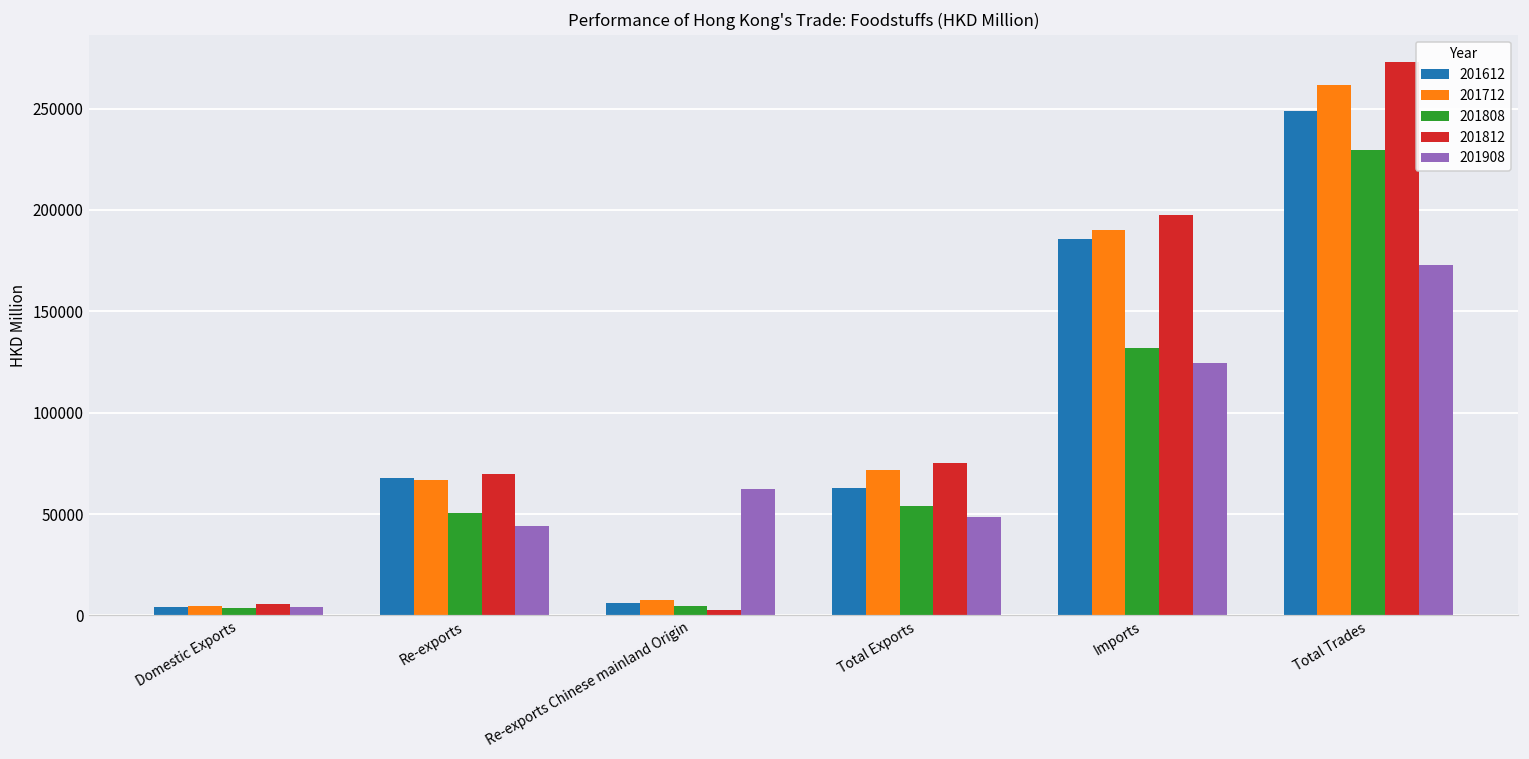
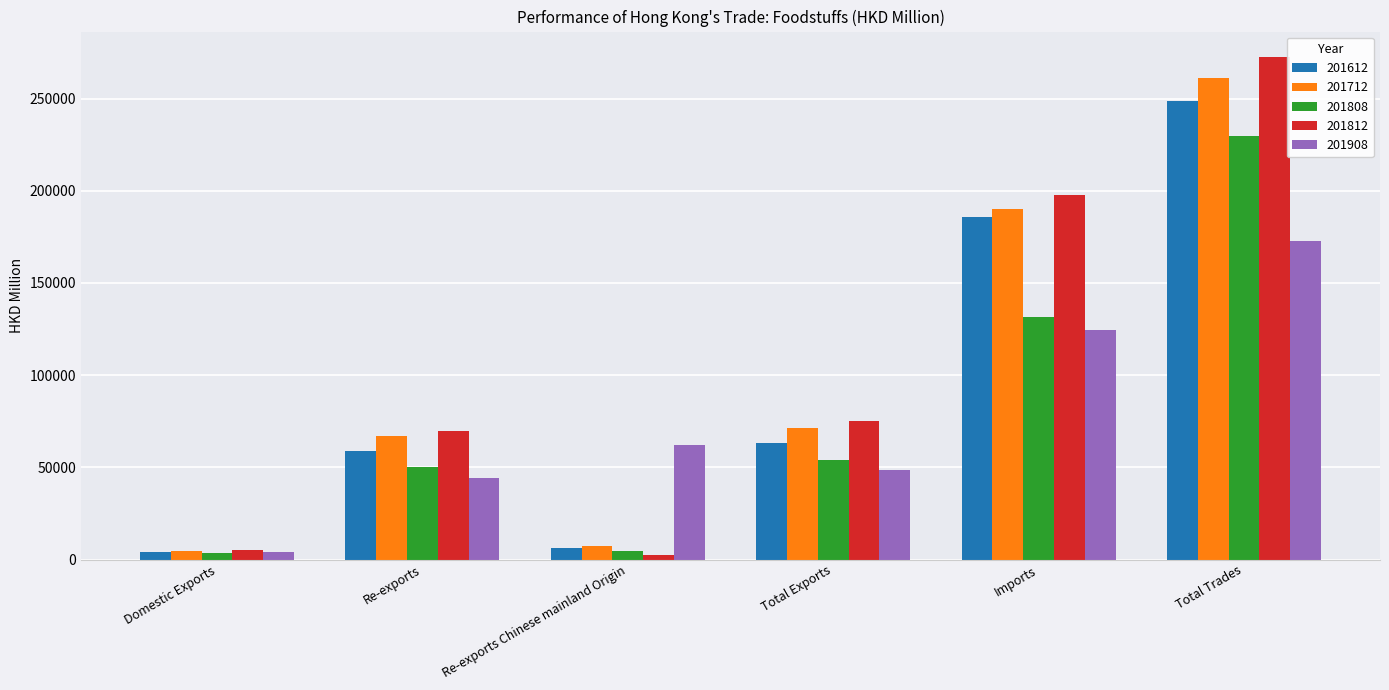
  {
    "201612": {
      "Domestic Exports": 4000,
-     "Re-exports": 68000,
+     "Re-exports": 59000,
      "Re-exports Chinese mainland Origin": 6000,
      "Total Exports": 63000,
      "Imports": 186000,
      "Total Trades": 249000
    },
    "201712": {
      "Domestic Exports": 5000,
      "Re-exports": 67000,
      "Re-exports Chinese mainland Origin": 7000,
      "Total Exports": 71000,
      "Imports": 190000,
      "Total Trades": 261000
    },
    "201808": {
      "Domestic Exports": 4000,
      "Re-exports": 50000,
      "Re-exports Chinese mainland Origin": 5000,
      "Total Exports": 54000,
      "Imports": 132000,
      "Total Trades": 230000
    },
    "201812": {
      "Domestic Exports": 5000,
      "Re-exports": 70000,
      "Re-exports Chinese mainland Origin": 3000,
      "Total Exports": 75000,
      "Imports": 198000,
      "Total Trades": 273000
    },
    "201908": {
      "Domestic Exports": 4000,
      "Re-exports": 44000,
      "Re-exports Chinese mainland Origin": 62000,
      "Total Exports": 48000,
      "Imports": 125000,
      "Total Trades": 173000
    }
  }
